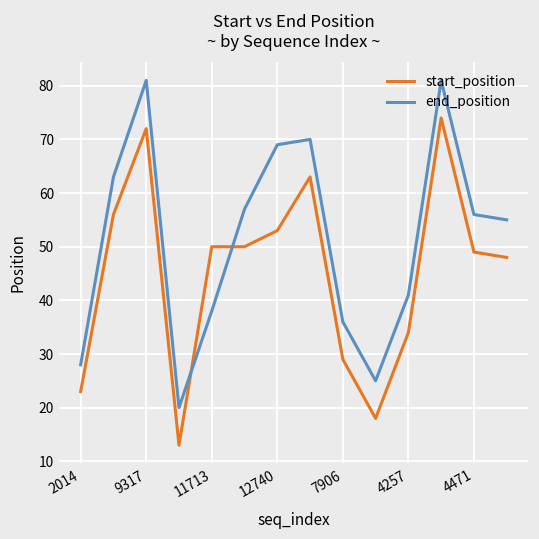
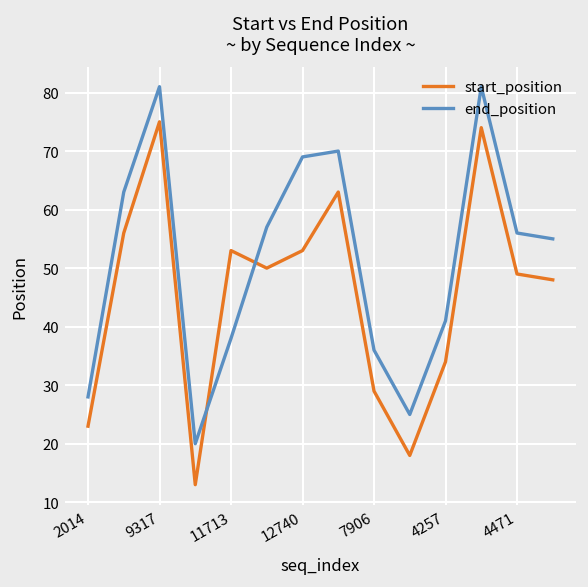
  {
    "start_position": {
      "2014": 23,
-     "9317": 72,
-     "11713": 50,
+     "9317": 75,
+     "11713": 53,
      "12740": 53,
      "7906": 29,
      "4257": 34,
      "4471": 49
    },
    "end_position": {
      "2014": 28,
      "9317": 81,
      "11713": 38,
      "12740": 69,
      "7906": 36,
      "4257": 41,
      "4471": 56
    }
  }
